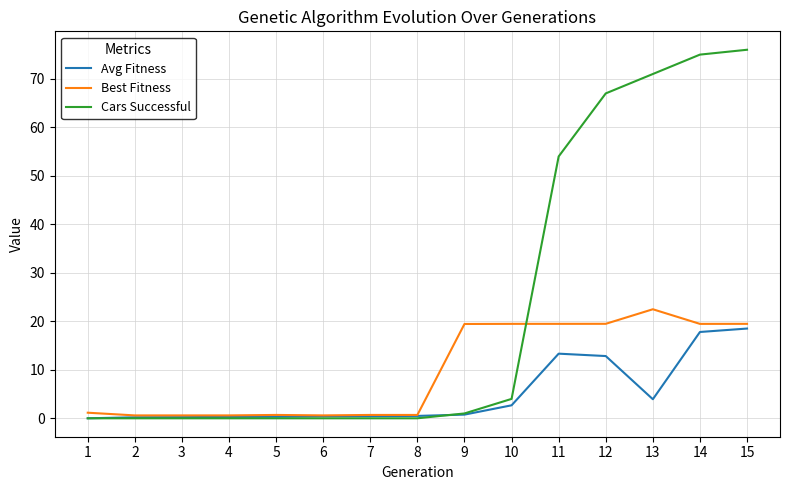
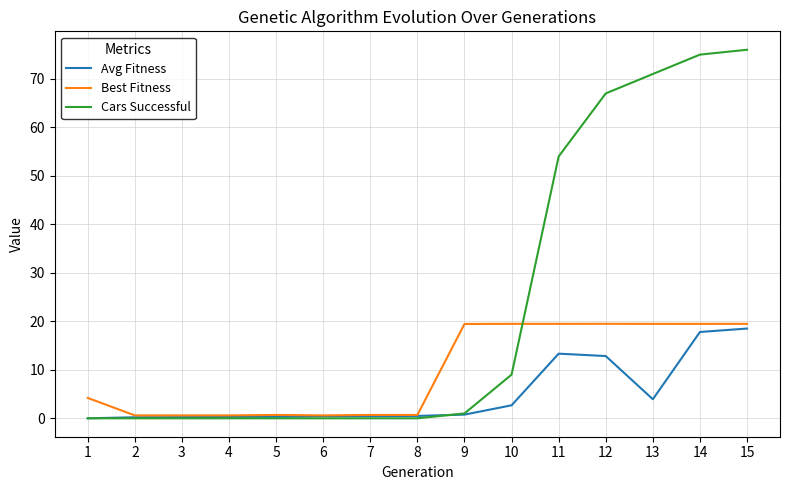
  {
    "Avg Fitness": {
      "10": 3,
      "11": 13,
      "12": 13,
      "13": 4,
      "14": 18,
      "15": 19
    },
    "Best Fitness": {
-     "1": 1,
+     "1": 4,
      "9": 19,
      "10": 19,
      "11": 19,
      "12": 19,
-     "13": 22,
+     "13": 19,
      "14": 19,
      "15": 19
    },
    "Cars Successful": {
-     "10": 4,
+     "10": 9,
      "11": 54,
      "12": 67,
      "13": 71,
      "14": 75,
      "15": 76
    }
  }
